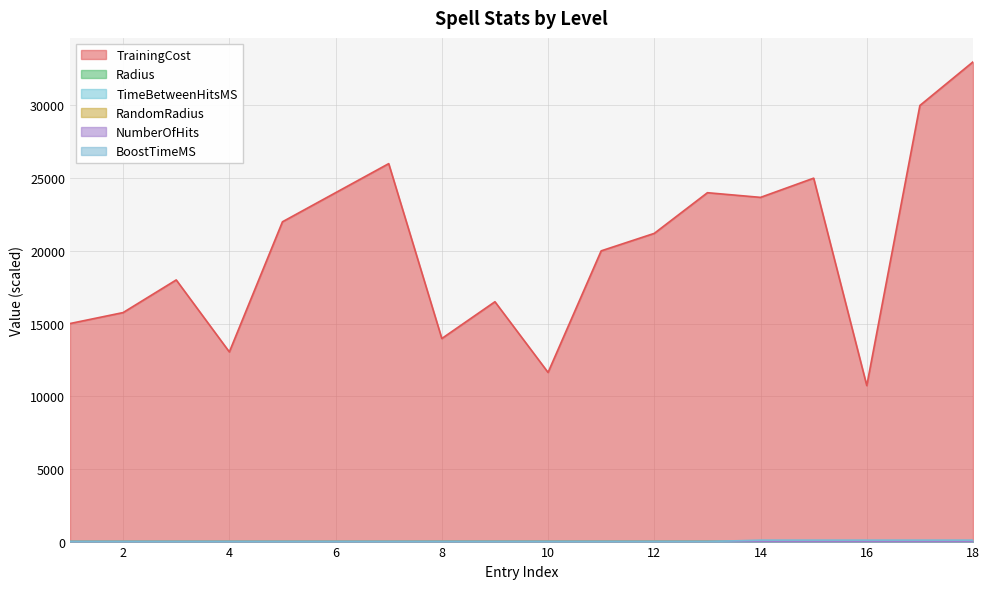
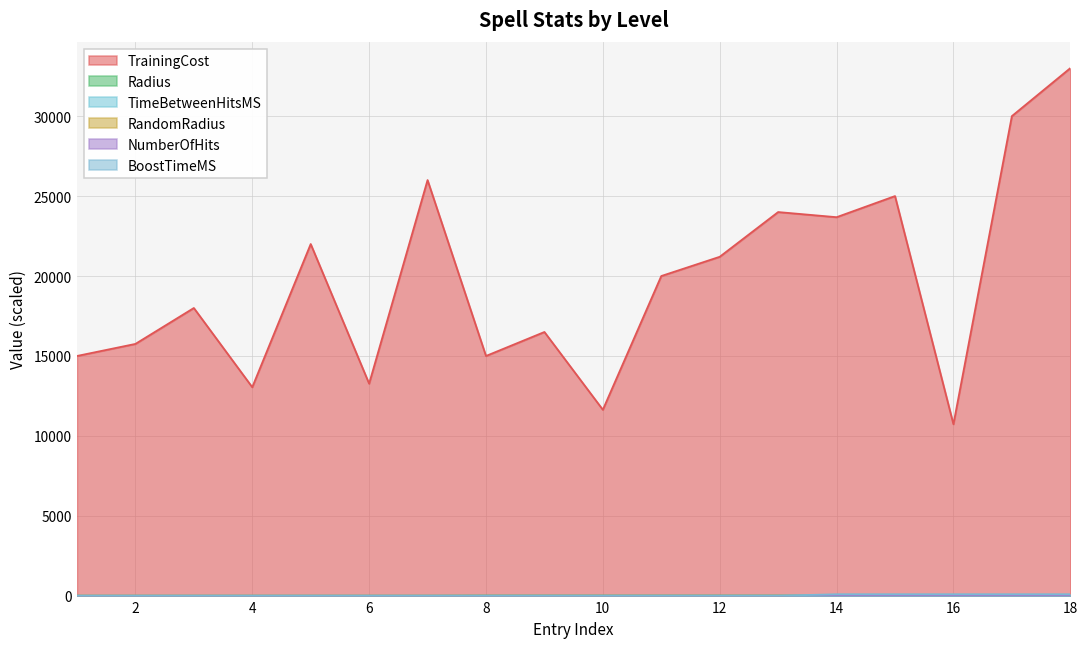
  {
    "TrainingCost": {
      "2": 15800,
      "4": 13000,
-     "6": 24000,
-     "8": 14000,
+     "6": 13300,
+     "8": 15000,
      "10": 11600,
      "12": 21200,
      "14": 23700,
      "16": 10700,
      "18": 33000
    }
  }
